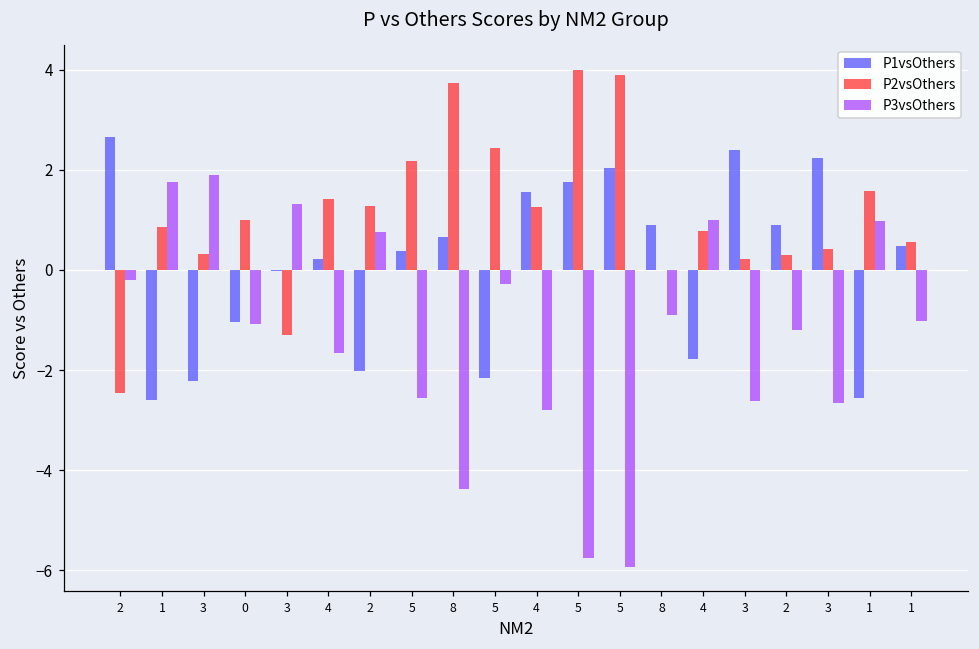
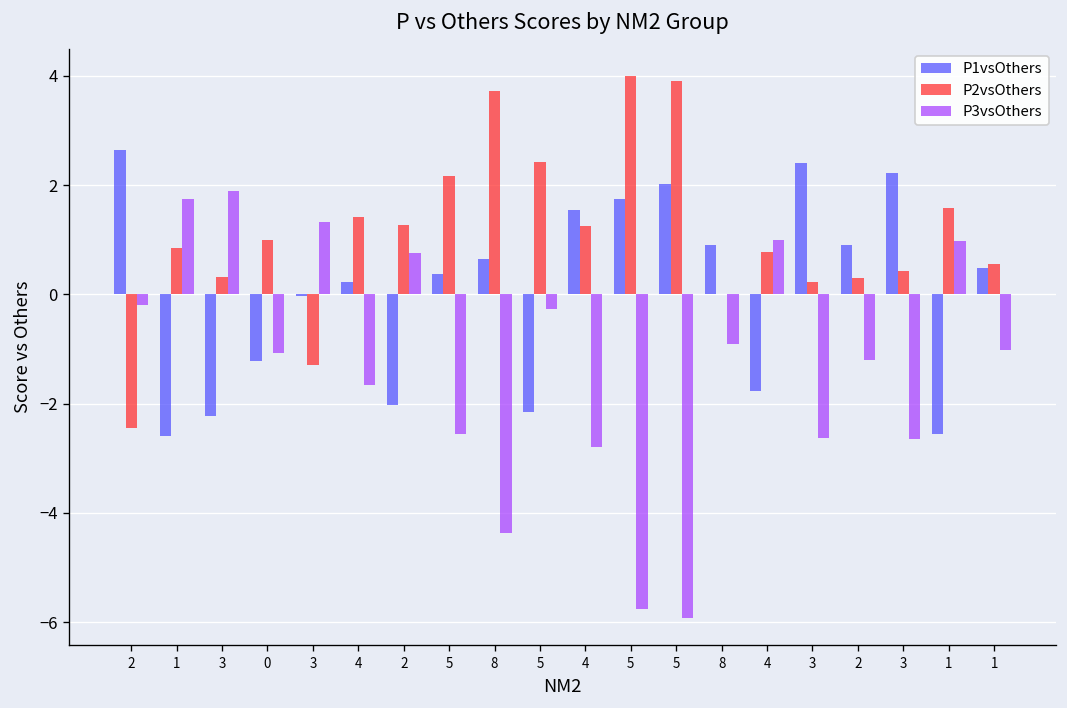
  {
    "P1vsOthers": {
-     "0": -1.0
+     "0": -1.2
    },
    "P2vsOthers": {
      "0": 1.0
    },
    "P3vsOthers": {
      "0": -1.1
    }
  }
